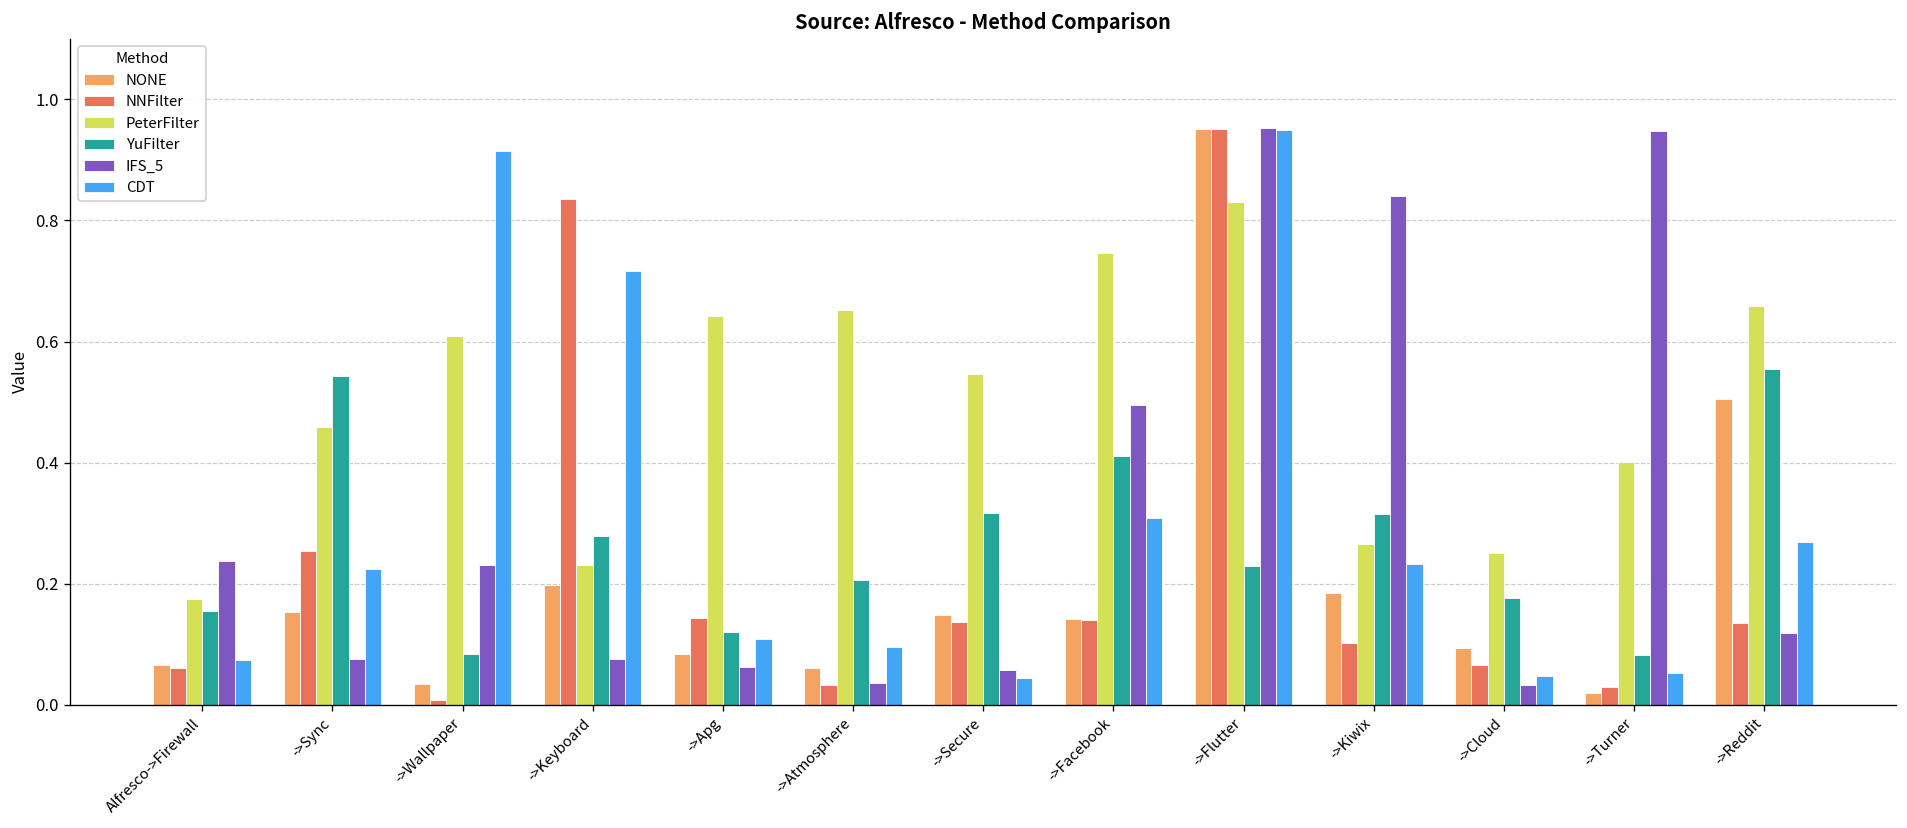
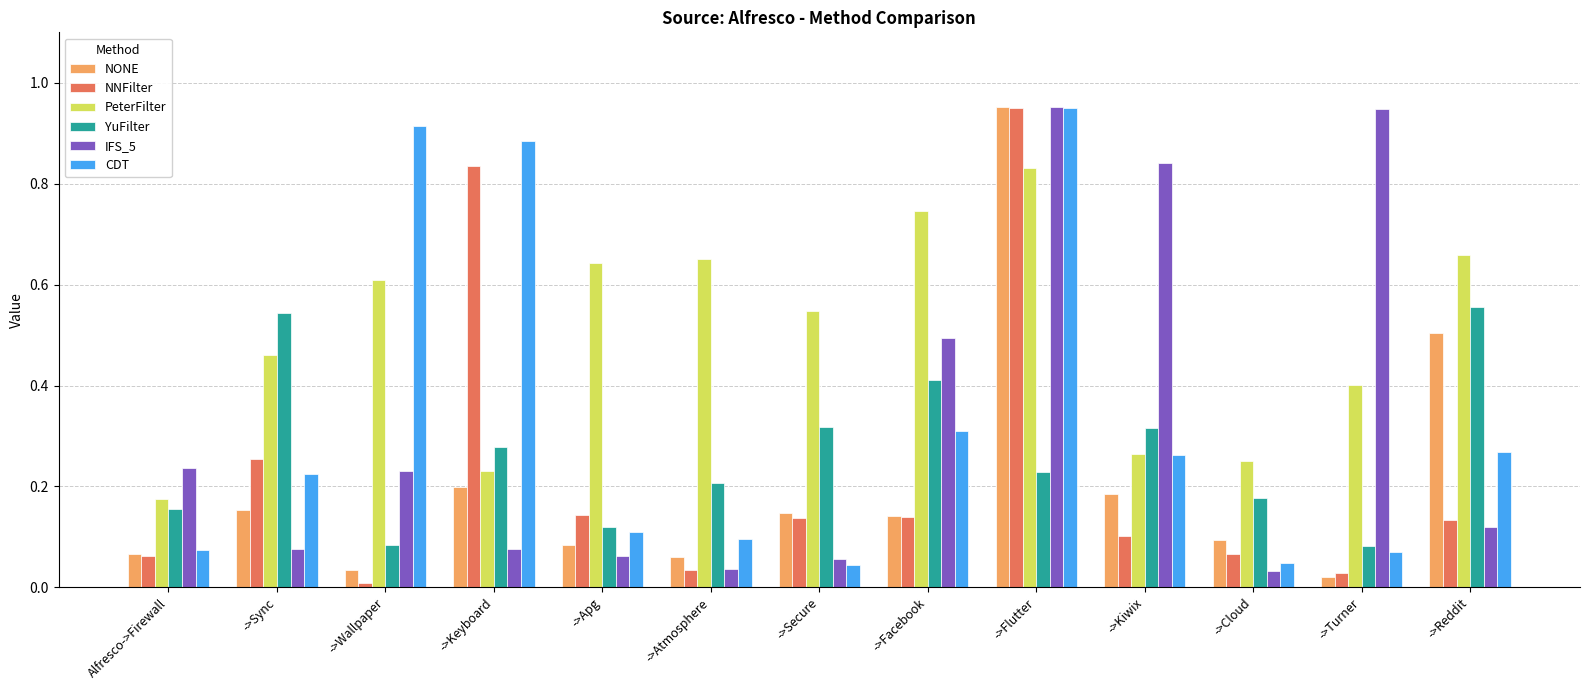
  {
    "PeterFilter": {
      "Alfresco->Firewall": 0.17,
      "->Sync": 0.46,
      "->Wallpaper": 0.61,
      "->Keyboard": 0.23,
      "->Apg": 0.64,
      "->Atmosphere": 0.65,
      "->Secure": 0.55,
      "->Facebook": 0.75,
      "->Flutter": 0.83,
      "->Kiwix": 0.26,
      "->Cloud": 0.25,
      "->Turner": 0.40,
      "->Reddit": 0.66
    },
    "YuFilter": {
      "Alfresco->Firewall": 0.16,
      "->Sync": 0.54,
      "->Wallpaper": 0.08,
      "->Keyboard": 0.28,
      "->Apg": 0.12,
      "->Atmosphere": 0.21,
      "->Secure": 0.32,
      "->Facebook": 0.41,
      "->Flutter": 0.23,
      "->Kiwix": 0.32,
      "->Cloud": 0.18,
      "->Turner": 0.08,
      "->Reddit": 0.55
    },
    "IFS_5": {
      "Alfresco->Firewall": 0.24,
      "->Sync": 0.08,
      "->Wallpaper": 0.23,
      "->Keyboard": 0.08,
      "->Apg": 0.06,
      "->Atmosphere": 0.04,
      "->Secure": 0.06,
      "->Facebook": 0.50,
      "->Flutter": 0.95,
      "->Kiwix": 0.84,
      "->Cloud": 0.03,
      "->Turner": 0.95,
      "->Reddit": 0.12
    },
    "CDT": {
      "Alfresco->Firewall": 0.07,
      "->Sync": 0.22,
      "->Wallpaper": 0.91,
-     "->Keyboard": 0.72,
+     "->Keyboard": 0.89,
      "->Apg": 0.11,
      "->Atmosphere": 0.09,
      "->Secure": 0.04,
      "->Facebook": 0.31,
      "->Flutter": 0.95,
-     "->Kiwix": 0.23,
+     "->Kiwix": 0.26,
      "->Cloud": 0.05,
-     "->Turner": 0.05,
+     "->Turner": 0.07,
      "->Reddit": 0.27
    }
  }
